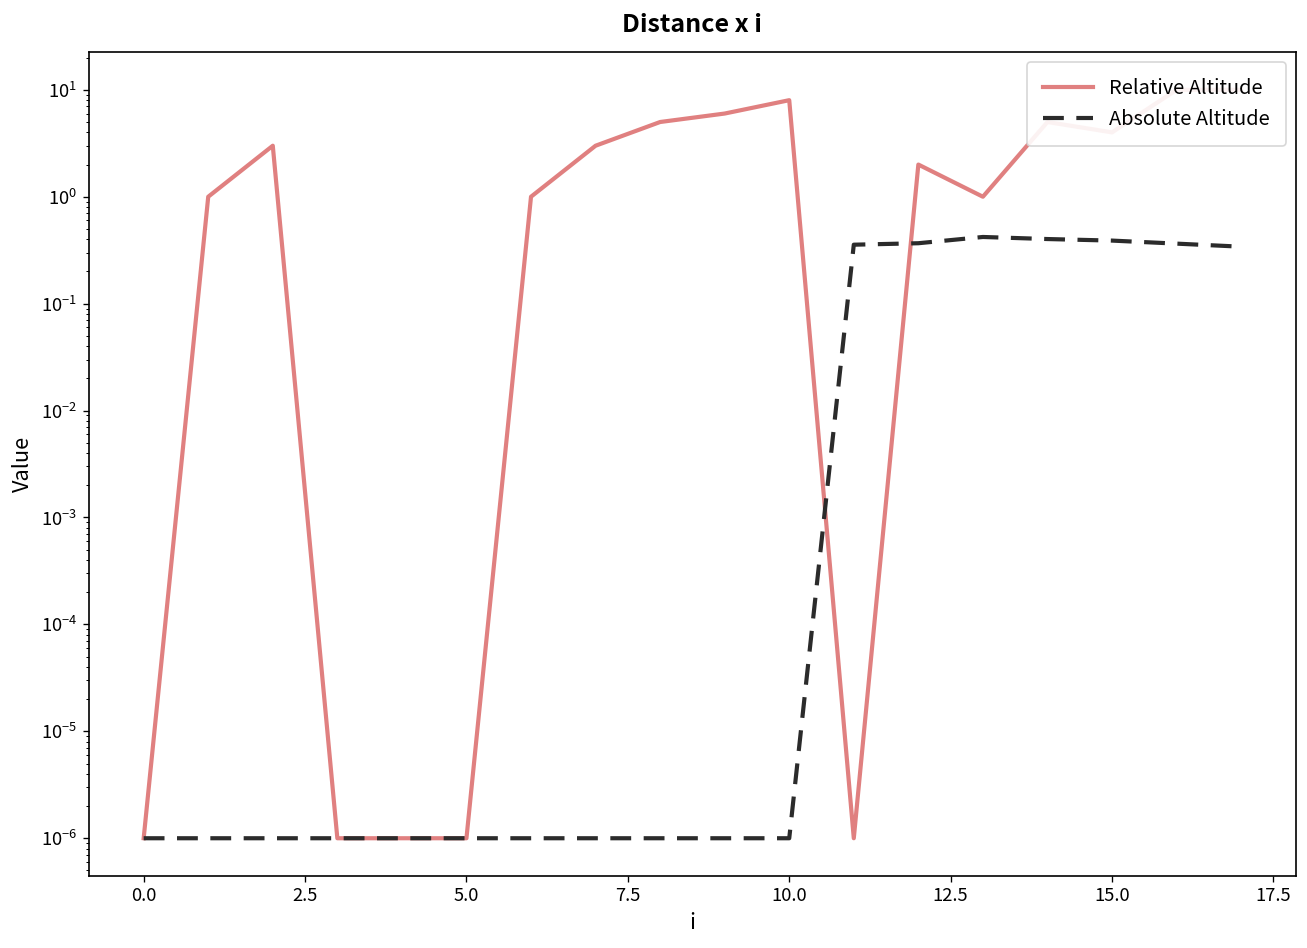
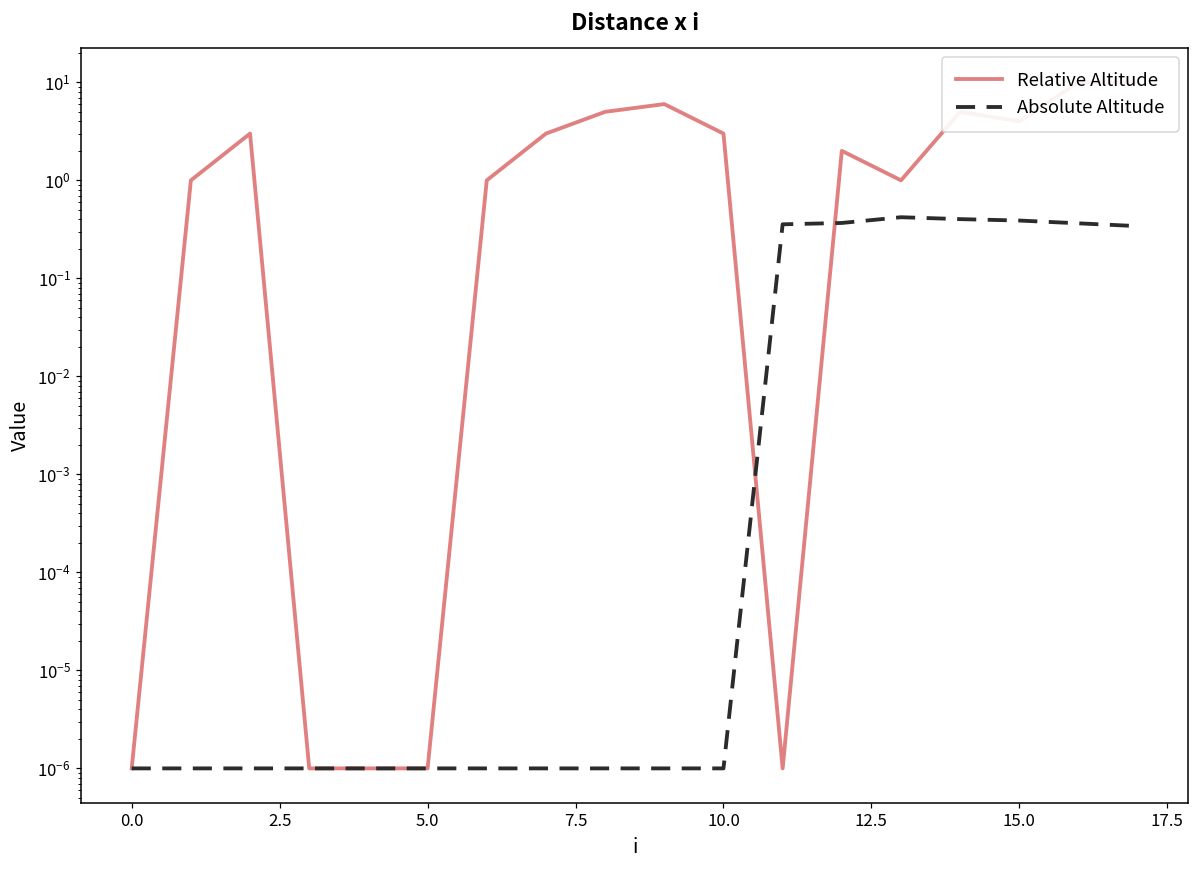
  {
    "Relative Altitude": {
-     "10.0": 8
+     "10.0": 3.0
    },
    "Absolute Altitude": {
      "10.0": 0.0000010,
      "15.0": 0.4
    }
  }
